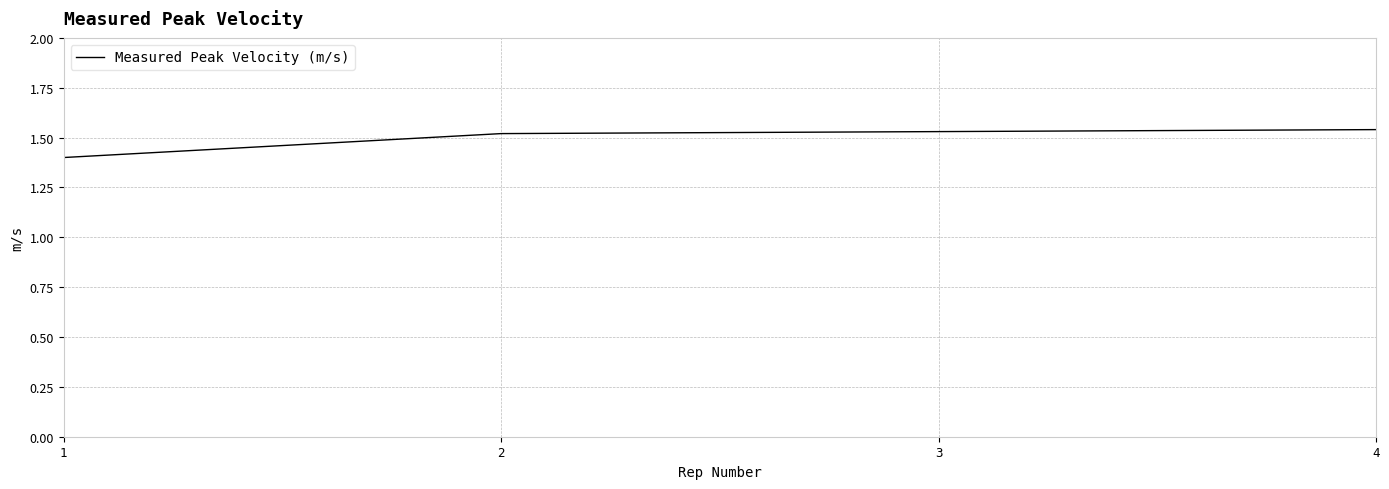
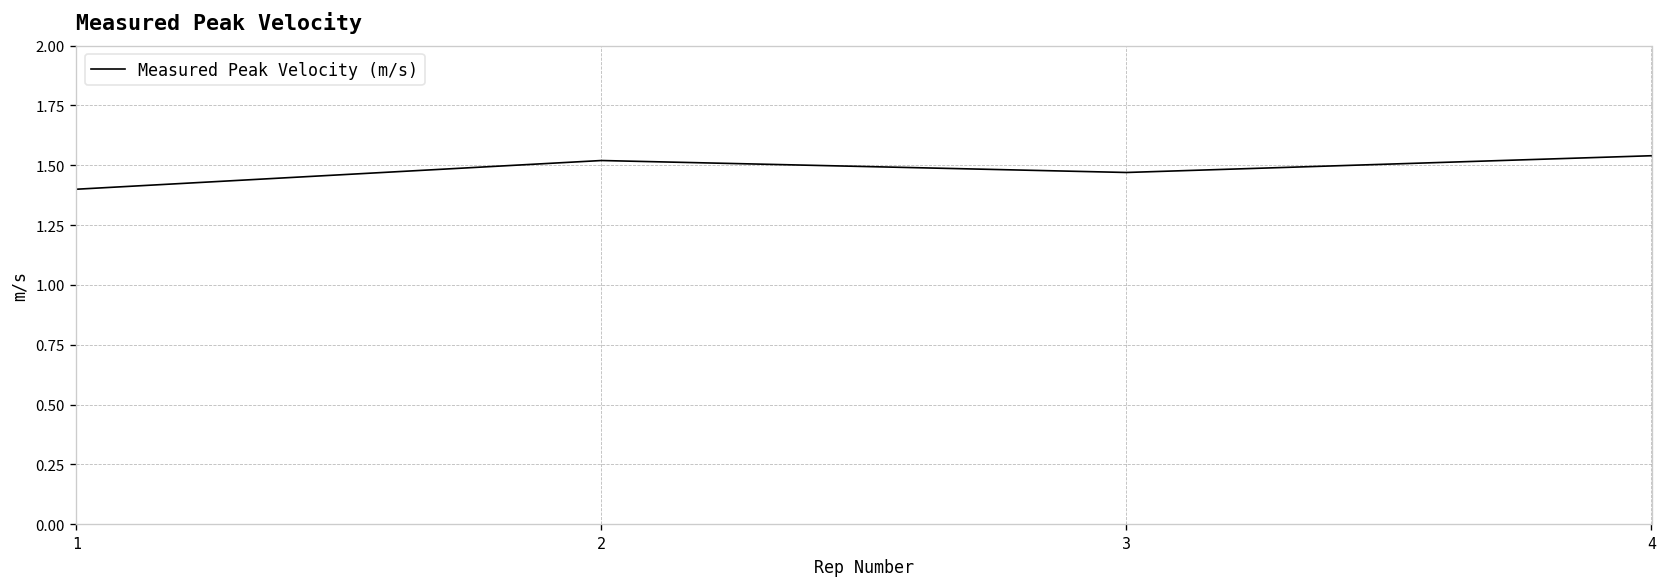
  {
    "1": 1.40,
    "2": 1.52,
-   "3": 1.53,
+   "3": 1.47,
    "4": 1.54
  }
